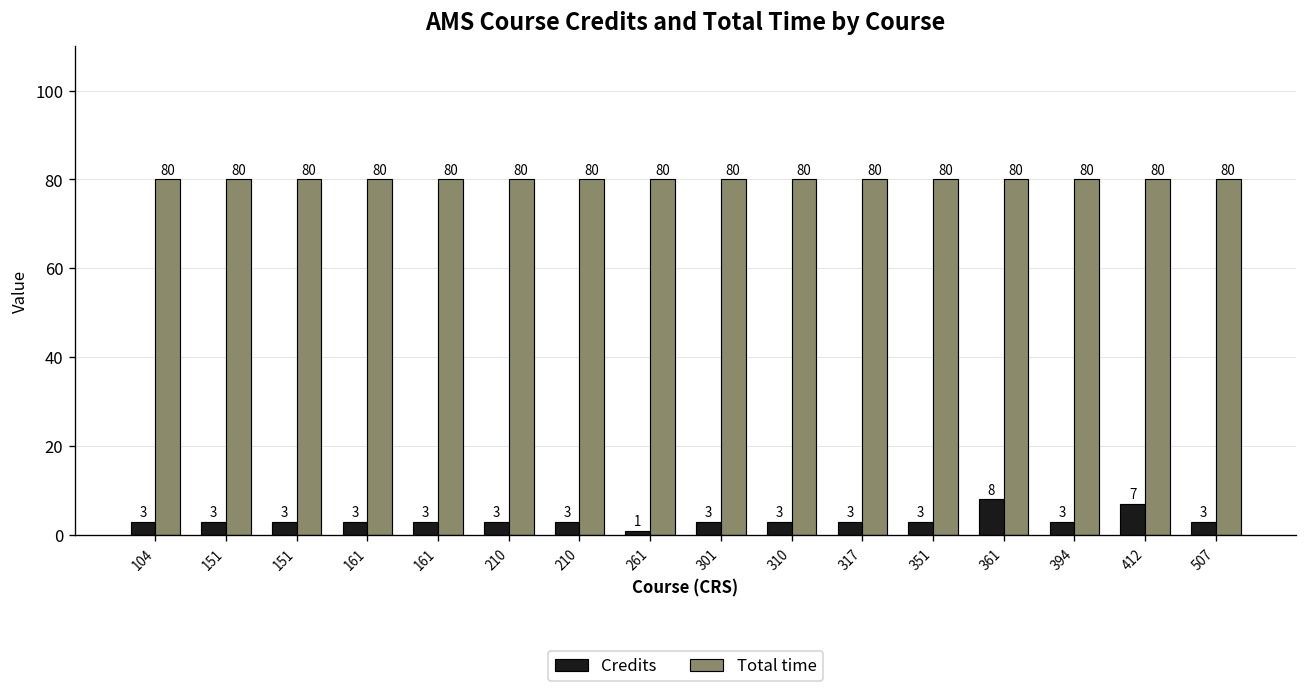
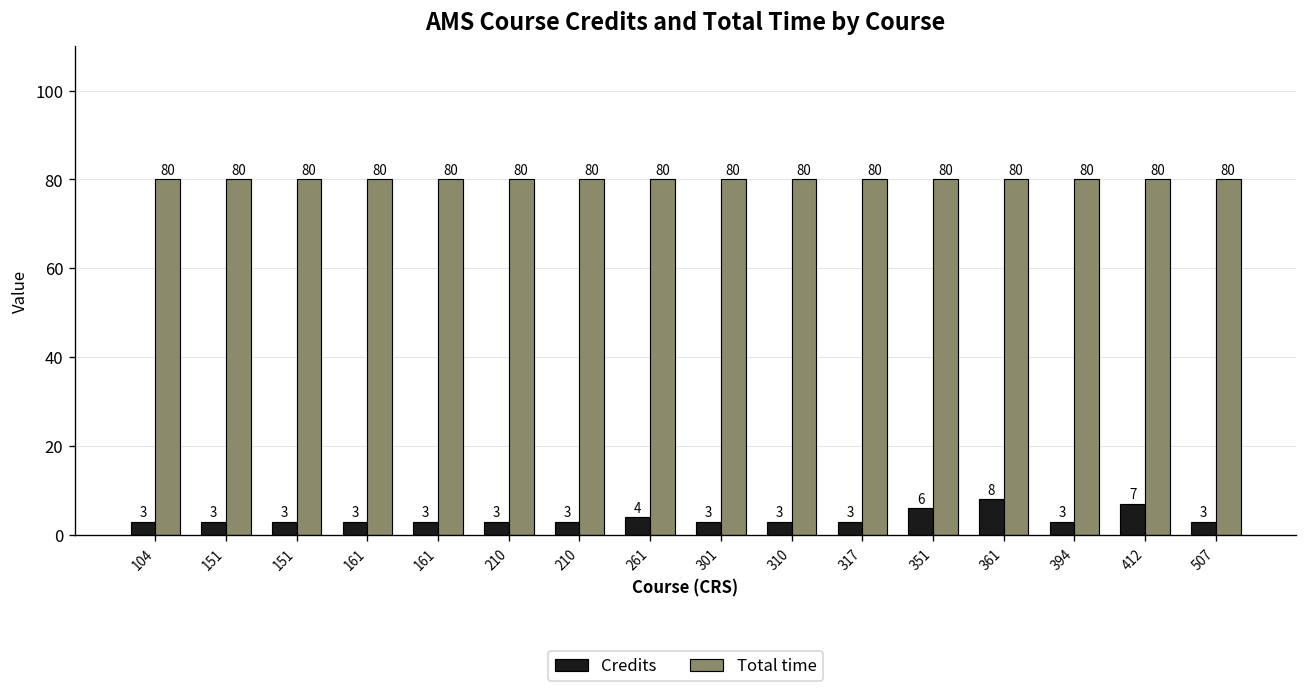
  {
    "Credits": {
      "104": 3,
-     "261": 1,
+     "261": 4,
      "301": 3,
      "310": 3,
      "317": 3,
-     "351": 3,
+     "351": 6,
      "361": 8,
      "394": 3,
      "412": 7,
      "507": 3
    },
    "Total time": {
      "104": 80,
      "261": 80,
      "301": 80,
      "310": 80,
      "317": 80,
      "351": 80,
      "361": 80,
      "394": 80,
      "412": 80,
      "507": 80
    }
  }
